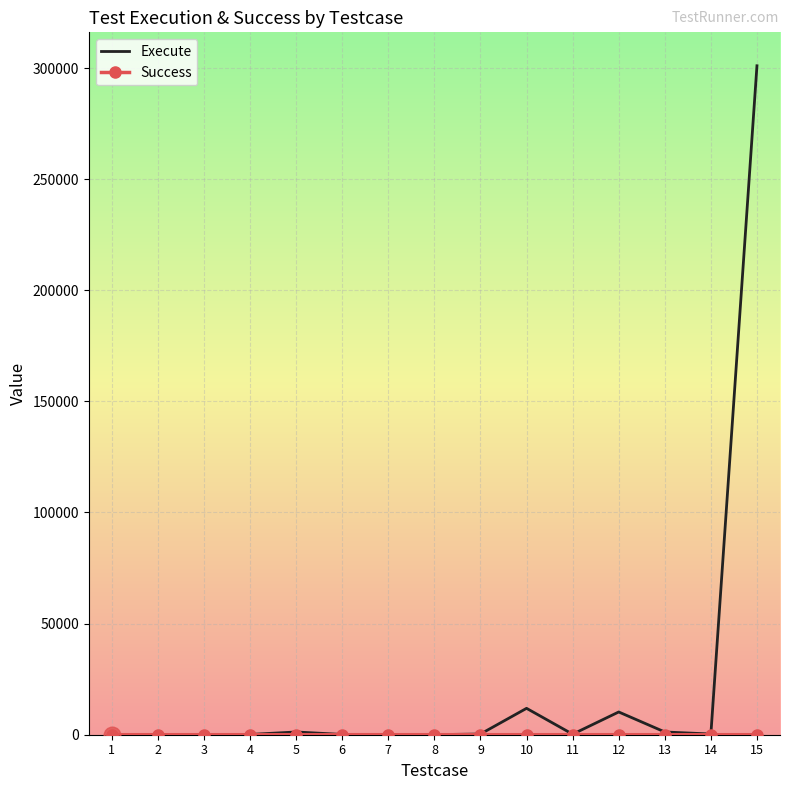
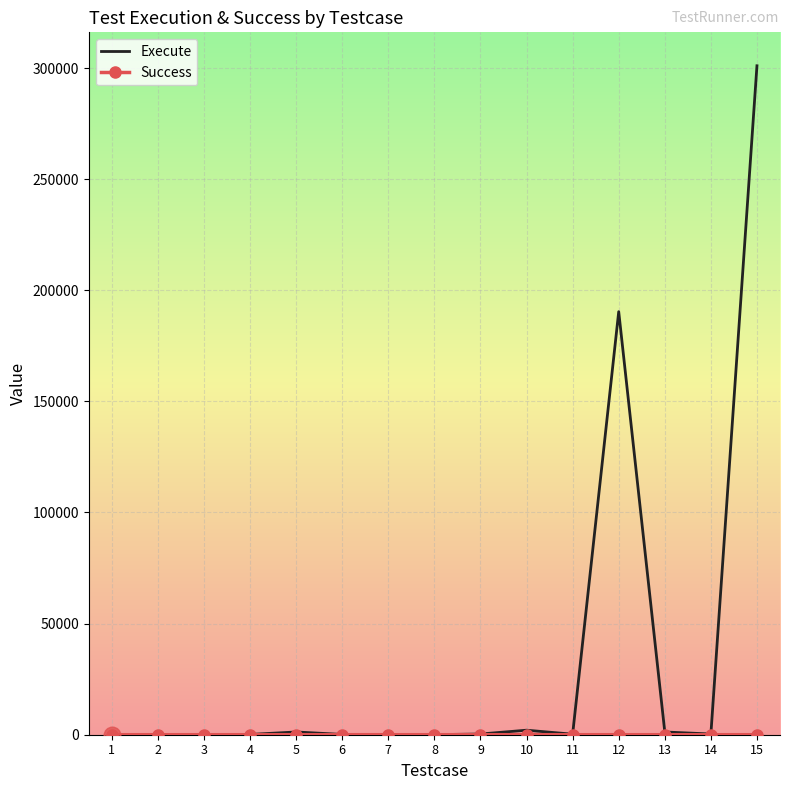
  {
    "Execute": {
      "5": 1000,
-     "10": 12000,
-     "12": 10000,
+     "10": 2000,
+     "12": 190000,
      "13": 1000,
      "15": 301000
    }
  }
